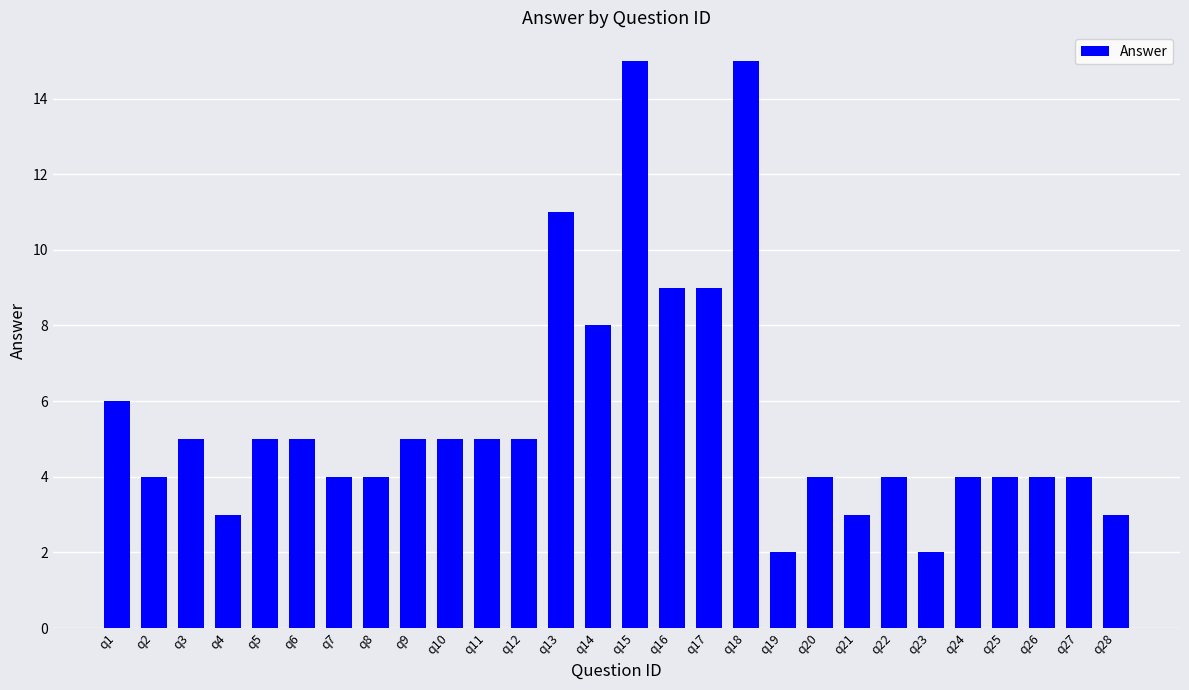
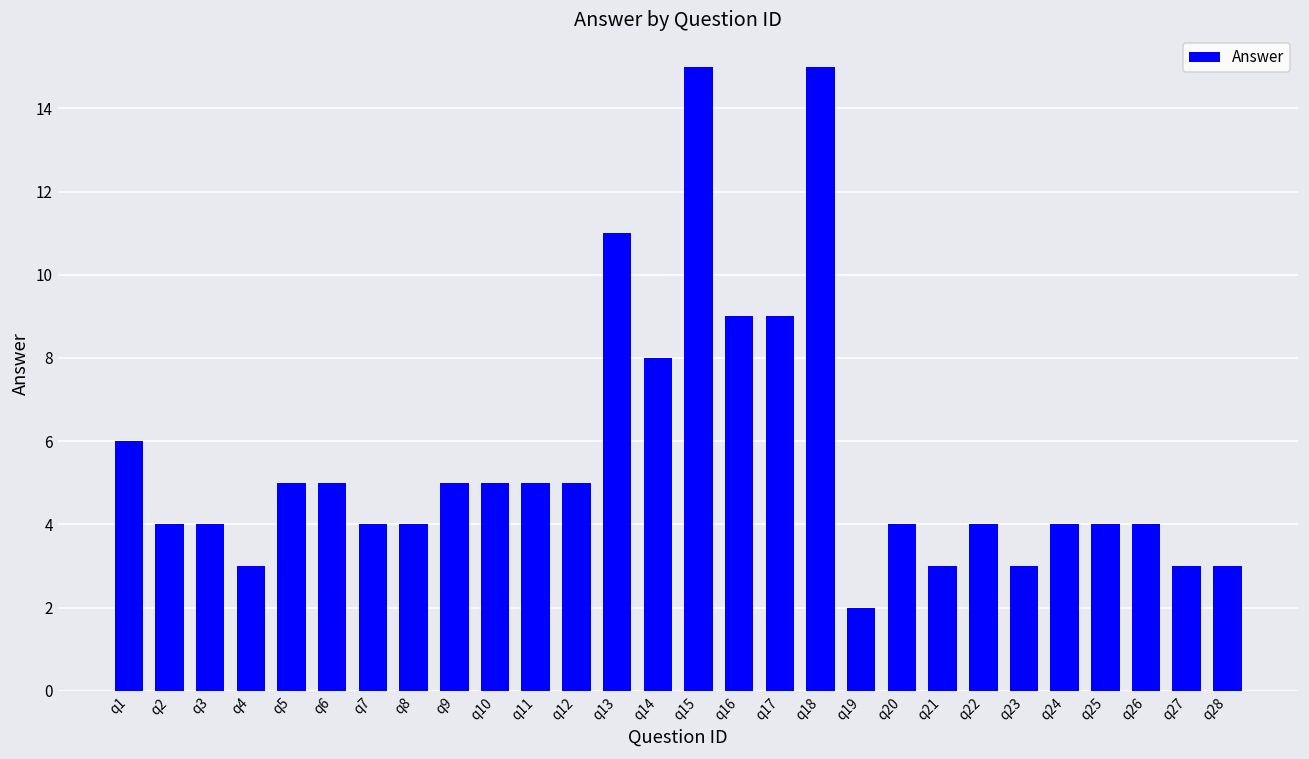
  {
    "q1": 6,
    "q2": 4,
-   "q3": 5,
+   "q3": 4,
    "q4": 3,
    "q5": 5,
    "q6": 5,
    "q7": 4,
    "q8": 4,
    "q9": 5,
    "q10": 5,
    "q11": 5,
    "q12": 5,
    "q13": 11,
    "q14": 8,
    "q15": 15,
    "q16": 9,
    "q17": 9,
    "q18": 15,
    "q19": 2,
    "q20": 4,
    "q21": 3,
    "q22": 4,
-   "q23": 2,
+   "q23": 3,
    "q24": 4,
    "q25": 4,
    "q26": 4,
-   "q27": 4,
+   "q27": 3,
    "q28": 3
  }
